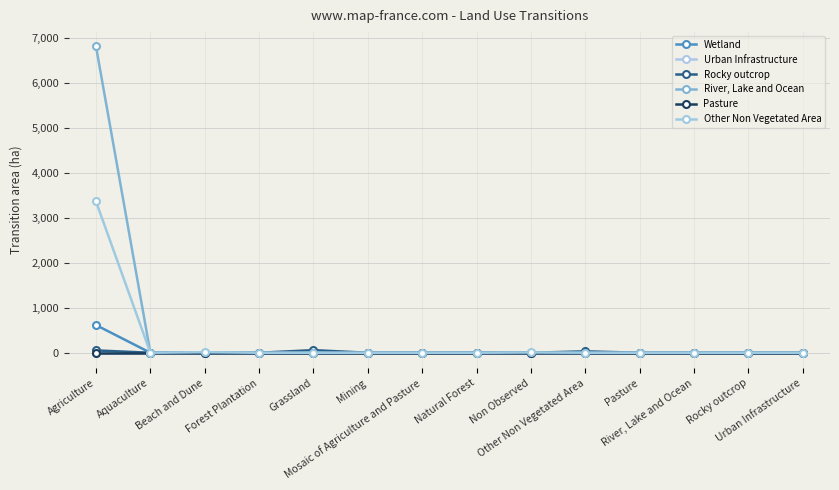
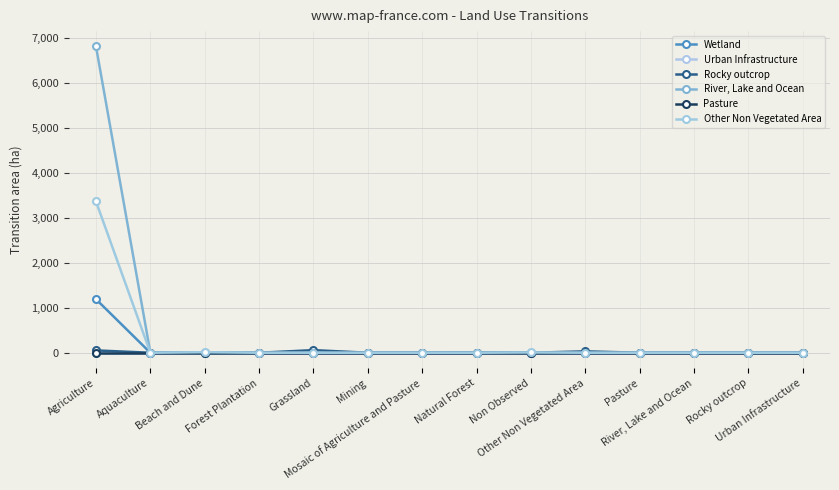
  {
    "Wetland": {
-     "Agriculture": "600"
+     "Agriculture": "1,200"
    }
  }
